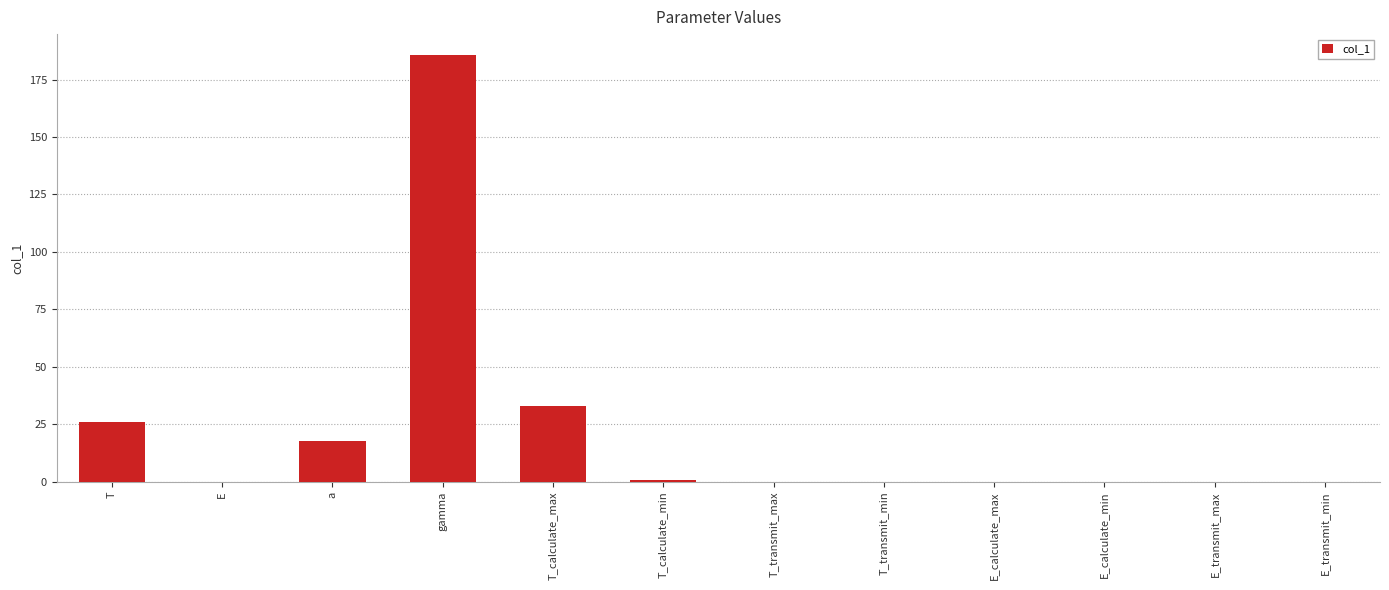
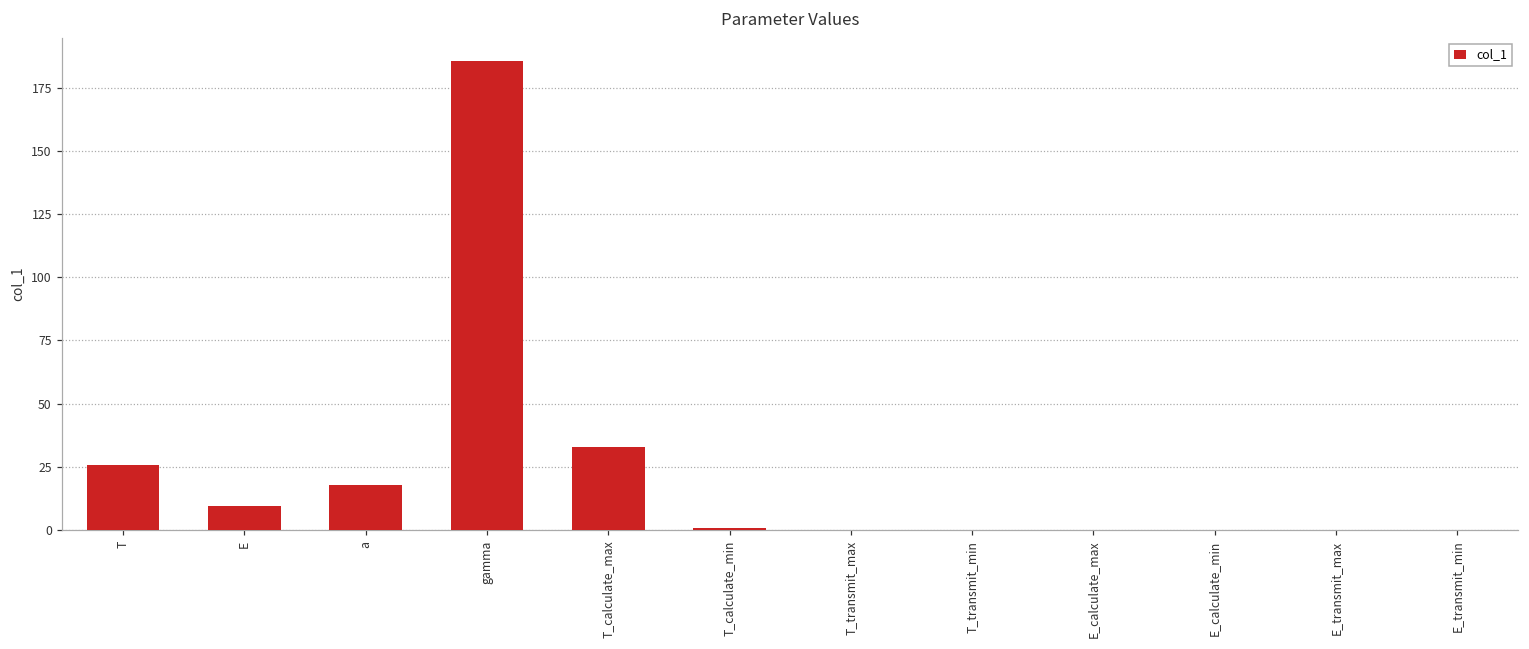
  {
    "T": 26,
-   "E": 0,
+   "E": 9,
    "a": 18,
    "gamma": 186,
    "T_calculate_max": 33
  }
